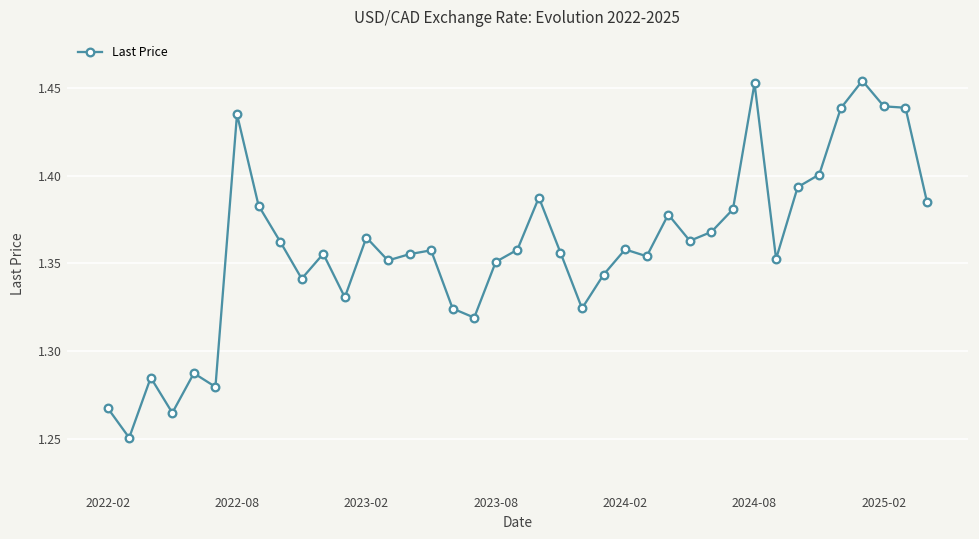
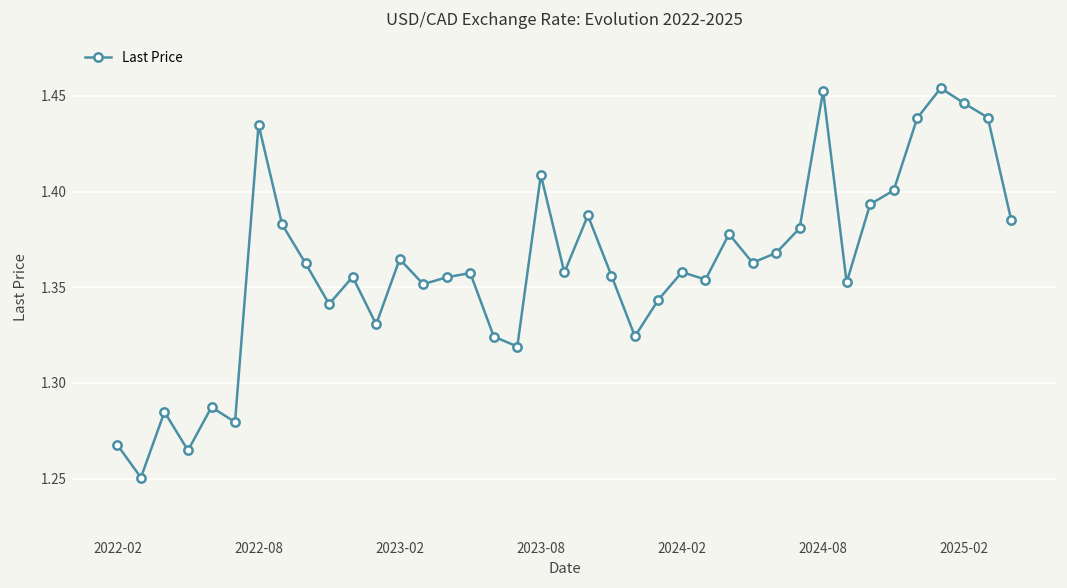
  {
    "2022-02": 1.268,
    "2022-08": 1.435,
    "2023-02": 1.365,
-   "2023-08": 1.351,
+   "2023-08": 1.409,
    "2024-02": 1.358,
    "2024-08": 1.453,
-   "2025-02": 1.440
+   "2025-02": 1.446
  }
